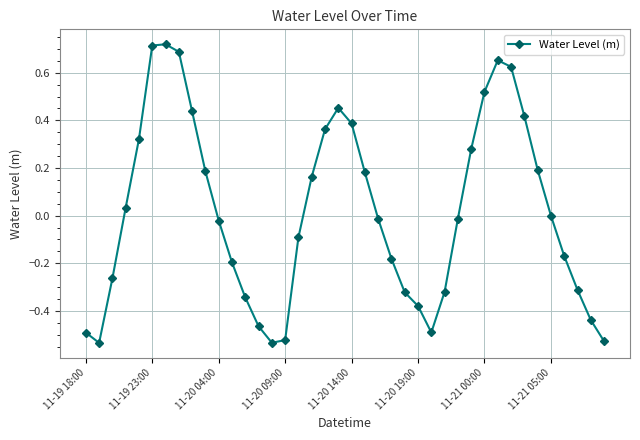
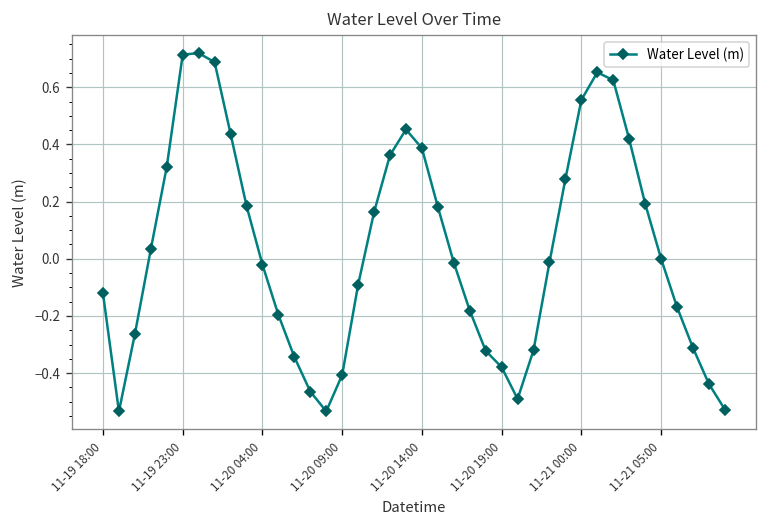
  {
-   "11-19 18:00": -0.49,
+   "11-19 18:00": -0.12,
    "11-19 23:00": 0.71,
    "11-20 04:00": -0.02,
-   "11-20 09:00": -0.52,
+   "11-20 09:00": -0.41,
    "11-20 14:00": 0.39,
    "11-20 19:00": -0.38,
-   "11-21 00:00": 0.52,
+   "11-21 00:00": 0.56,
    "11-21 05:00": 0.00
  }
